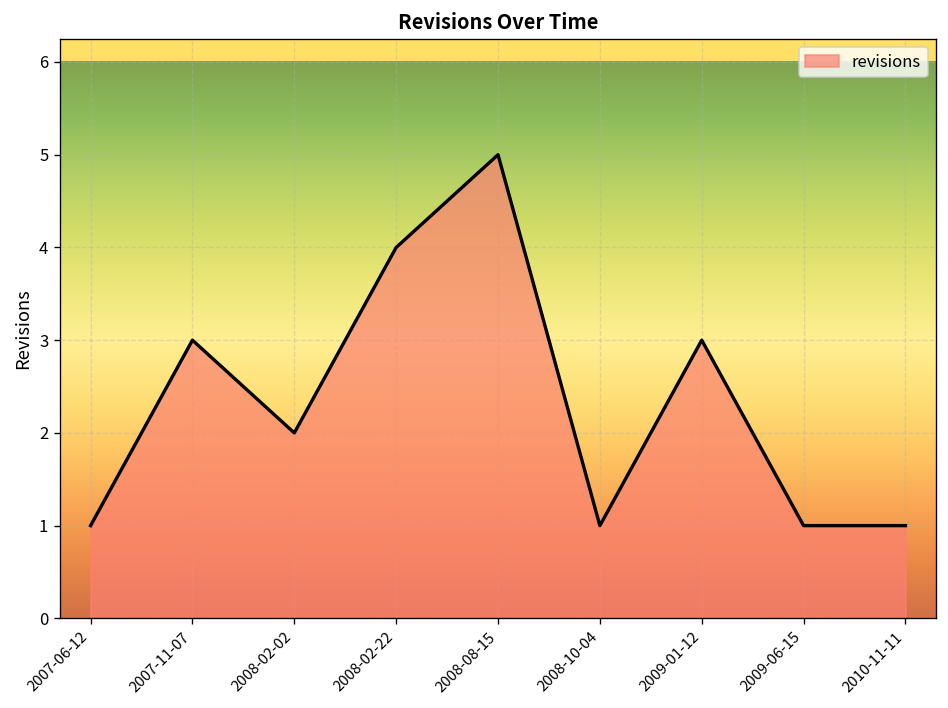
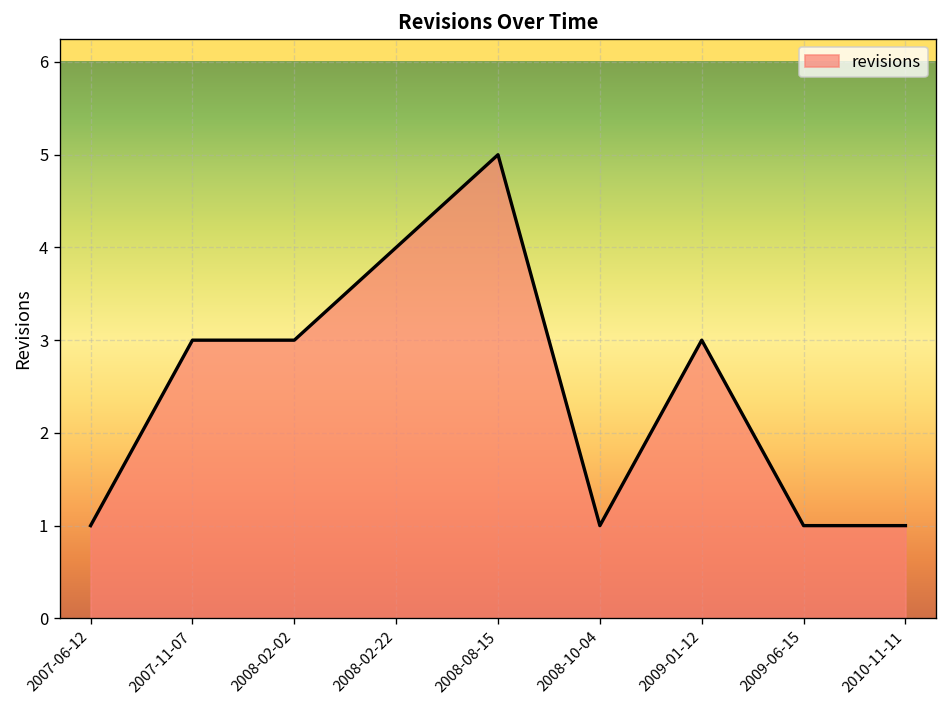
  {
    "2007-06-12": 1,
    "2007-11-07": 3,
-   "2008-02-02": 2,
+   "2008-02-02": 3,
    "2008-02-22": 4,
    "2008-08-15": 5,
    "2008-10-04": 1,
    "2009-01-12": 3,
    "2009-06-15": 1,
    "2010-11-11": 1
  }
